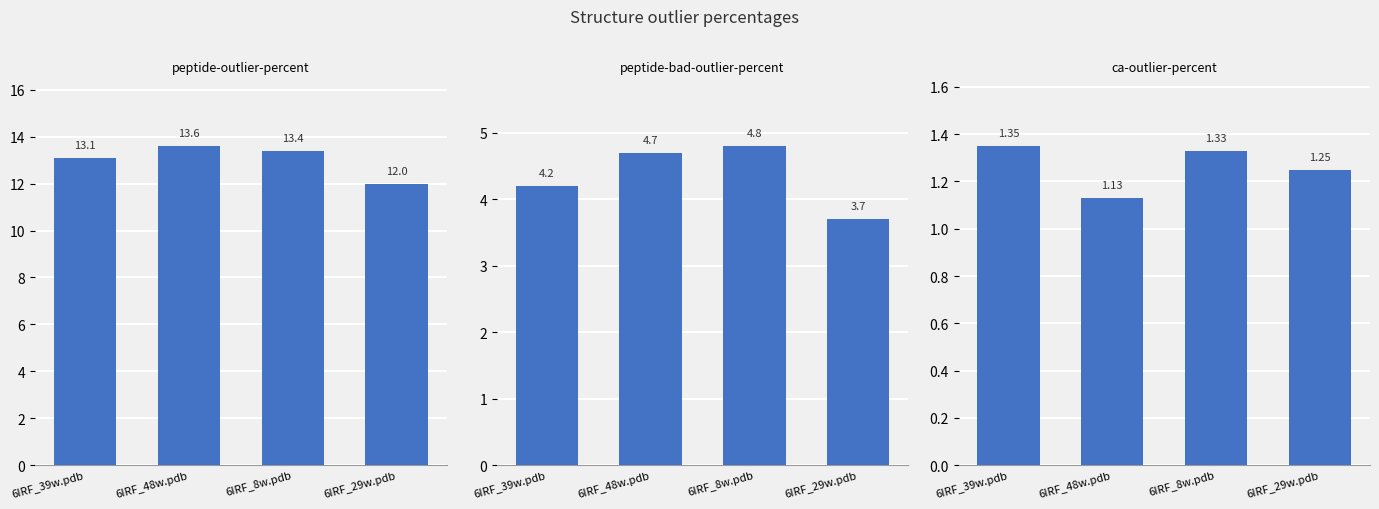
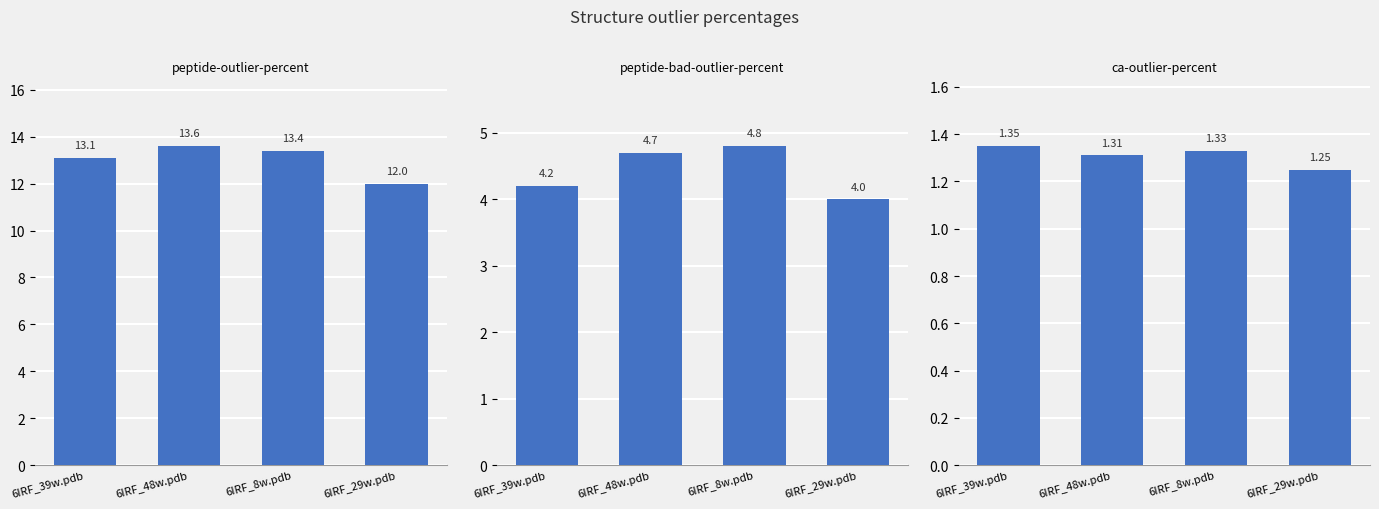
  {
    "peptide-outlier-percent": {
      "6IRF_39w.pdb": 13.1,
      "6IRF_48w.pdb": 13.6,
      "6IRF_8w.pdb": 13.4,
      "6IRF_29w.pdb": 12.0
    },
    "peptide-bad-outlier-percent": {
      "6IRF_39w.pdb": 4.2,
      "6IRF_48w.pdb": 4.7,
      "6IRF_8w.pdb": 4.8,
-     "6IRF_29w.pdb": 3.7
+     "6IRF_29w.pdb": 4.0
    },
    "ca-outlier-percent": {
      "6IRF_39w.pdb": 1.35,
-     "6IRF_48w.pdb": 1.13,
+     "6IRF_48w.pdb": 1.31,
      "6IRF_8w.pdb": 1.33,
      "6IRF_29w.pdb": 1.25
    }
  }
